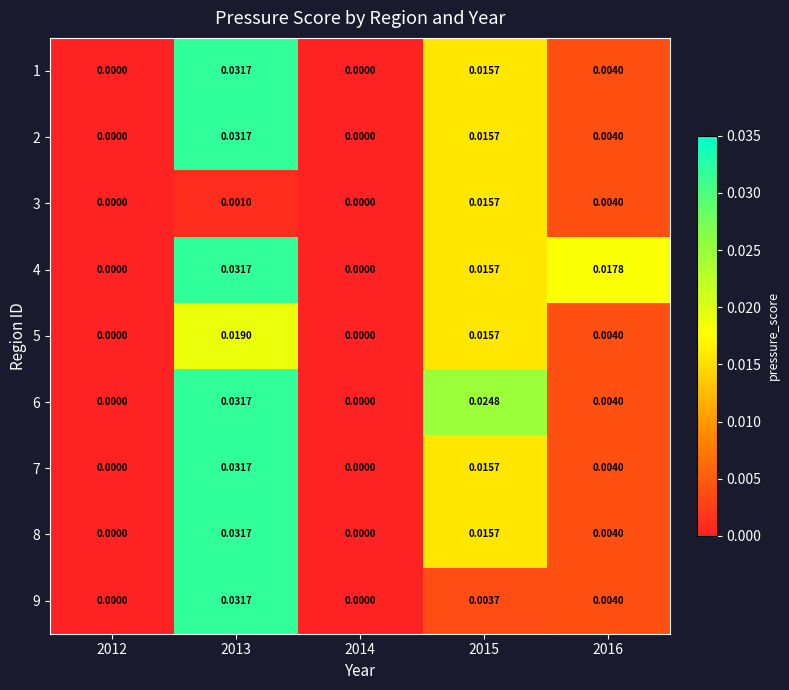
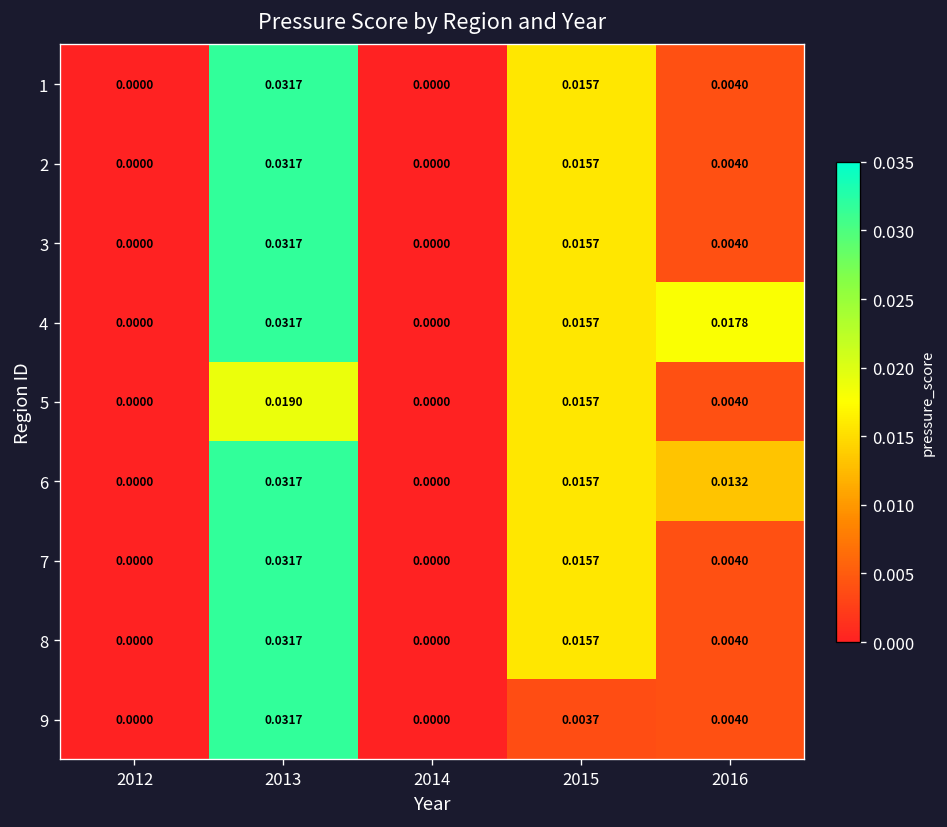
  {
    "1": {
      "2012": 0.0000,
      "2013": 0.0317,
      "2014": 0.0000,
      "2015": 0.0157,
      "2016": 0.0040
    },
    "2": {
      "2012": 0.0000,
      "2013": 0.0317,
      "2014": 0.0000,
      "2015": 0.0157,
      "2016": 0.0040
    },
    "3": {
      "2012": 0.0000,
-     "2013": 0.0010,
+     "2013": 0.0317,
      "2014": 0.0000,
      "2015": 0.0157,
      "2016": 0.0040
    },
    "4": {
      "2012": 0.0000,
      "2013": 0.0317,
      "2014": 0.0000,
      "2015": 0.0157,
      "2016": 0.0178
    },
    "5": {
      "2012": 0.0000,
      "2013": 0.0190,
      "2014": 0.0000,
      "2015": 0.0157,
      "2016": 0.0040
    },
    "6": {
      "2012": 0.0000,
      "2013": 0.0317,
      "2014": 0.0000,
-     "2015": 0.0248,
-     "2016": 0.0040
+     "2015": 0.0157,
+     "2016": 0.0132
    },
    "7": {
      "2012": 0.0000,
      "2013": 0.0317,
      "2014": 0.0000,
      "2015": 0.0157,
      "2016": 0.0040
    },
    "8": {
      "2012": 0.0000,
      "2013": 0.0317,
      "2014": 0.0000,
      "2015": 0.0157,
      "2016": 0.0040
    },
    "9": {
      "2012": 0.0000,
      "2013": 0.0317,
      "2014": 0.0000,
      "2015": 0.0037,
      "2016": 0.0040
    }
  }
